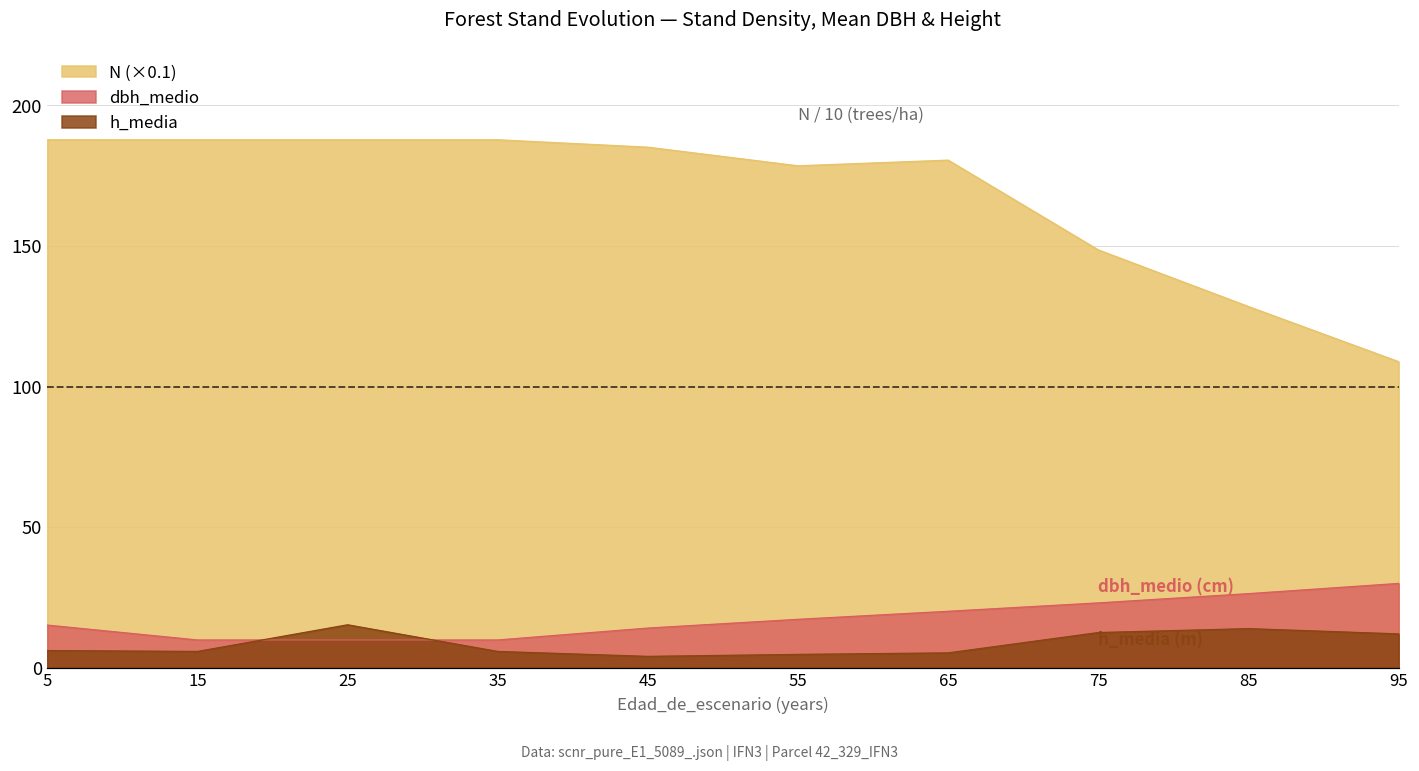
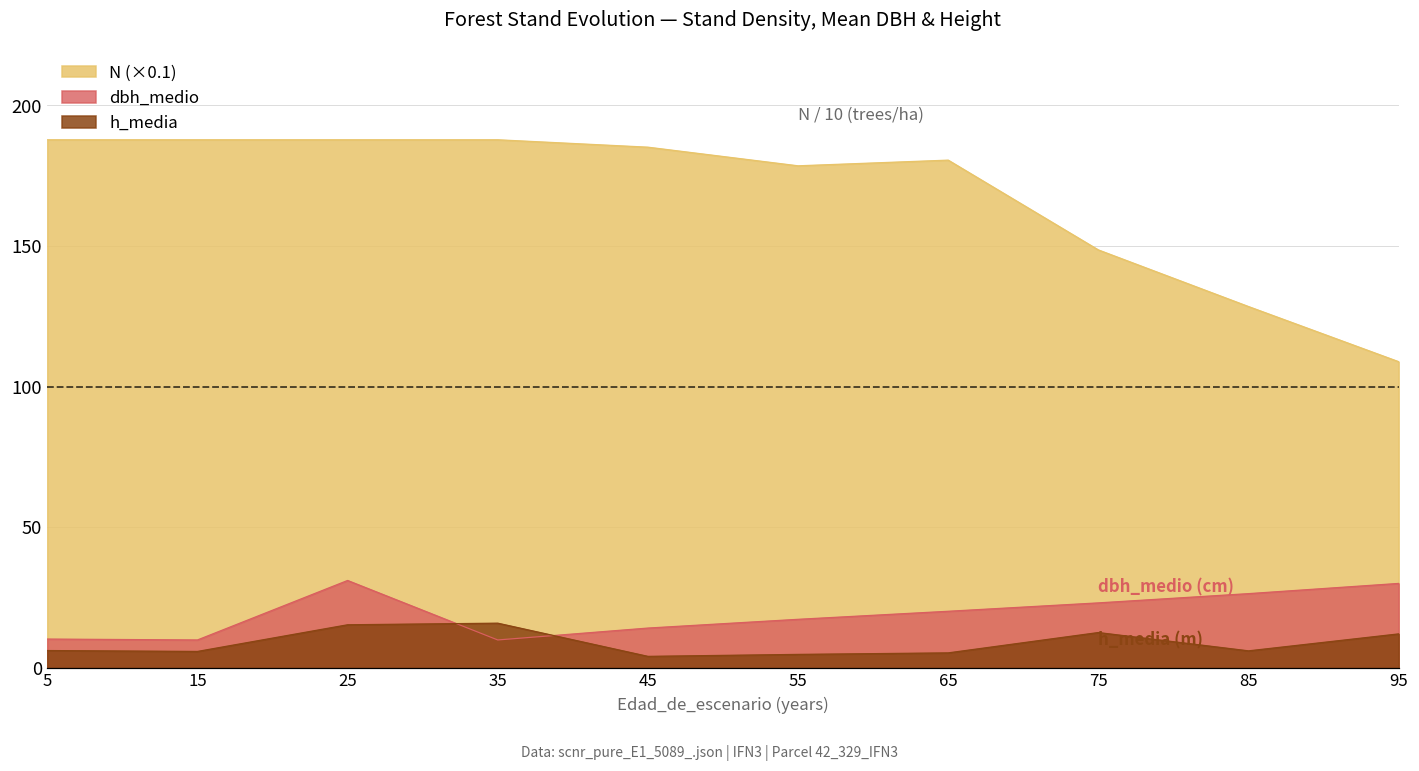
  {
    "N (×0.1)": {
      "5": 188,
      "15": 188,
      "25": 188,
      "35": 188,
      "45": 185,
      "55": 179,
      "65": 181,
      "75": 149,
      "85": 129,
      "95": 109
    },
    "dbh_medio": {
-     "5": 15,
+     "5": 10,
      "15": 10,
-     "25": 10,
+     "25": 31,
      "35": 10,
      "45": 14,
      "55": 17,
      "65": 20,
      "75": 23,
      "85": 26,
      "95": 30
    },
    "h_media": {
      "5": 6,
      "15": 6,
      "25": 15,
-     "35": 6,
+     "35": 16,
      "45": 4,
      "55": 5,
      "65": 5,
      "75": 13,
-     "85": 14,
+     "85": 6,
      "95": 12
    }
  }
